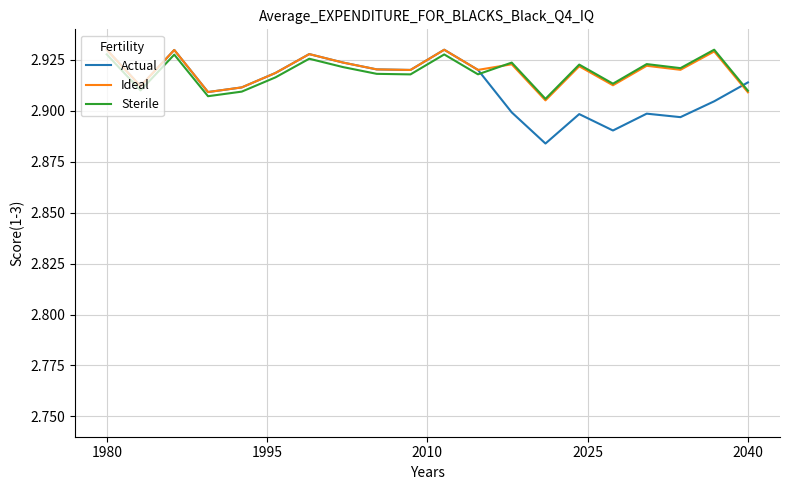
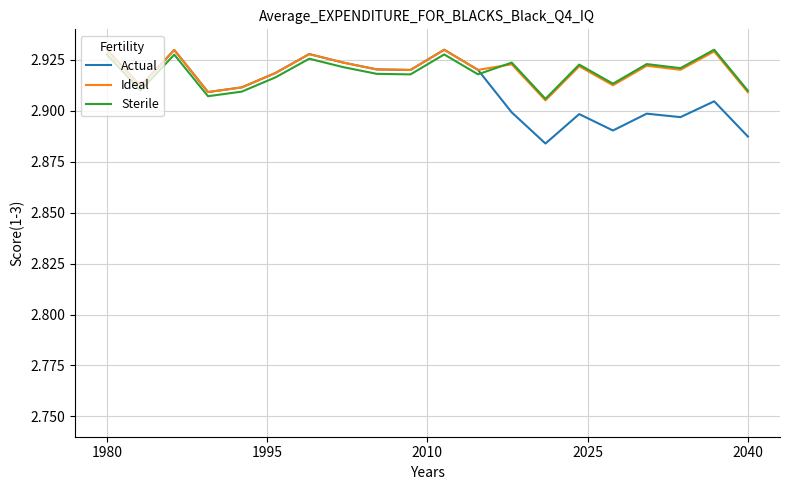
  {
    "Actual": {
-     "2040": 2.914
+     "2040": 2.887
    }
  }
